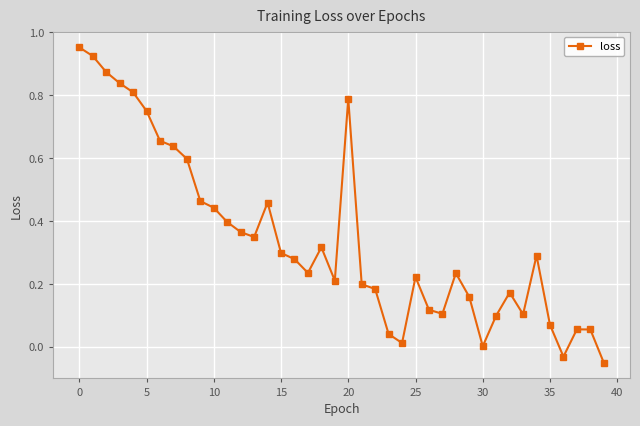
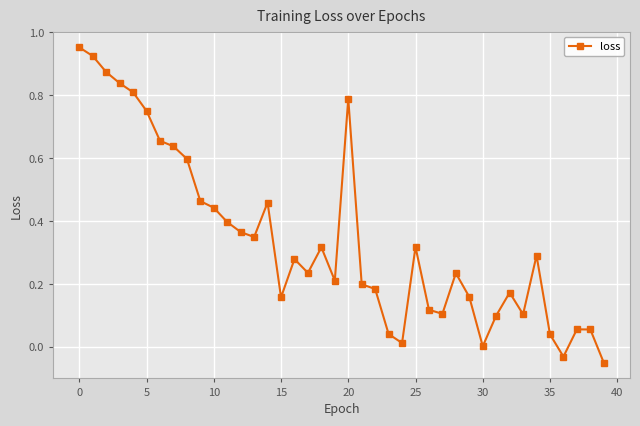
  {
    "0": 0.95,
    "5": 0.75,
    "10": 0.44,
-   "15": 0.30,
+   "15": 0.16,
    "20": 0.79,
-   "25": 0.22,
+   "25": 0.32,
    "30": 0.00,
-   "35": 0.07
+   "35": 0.04
  }
